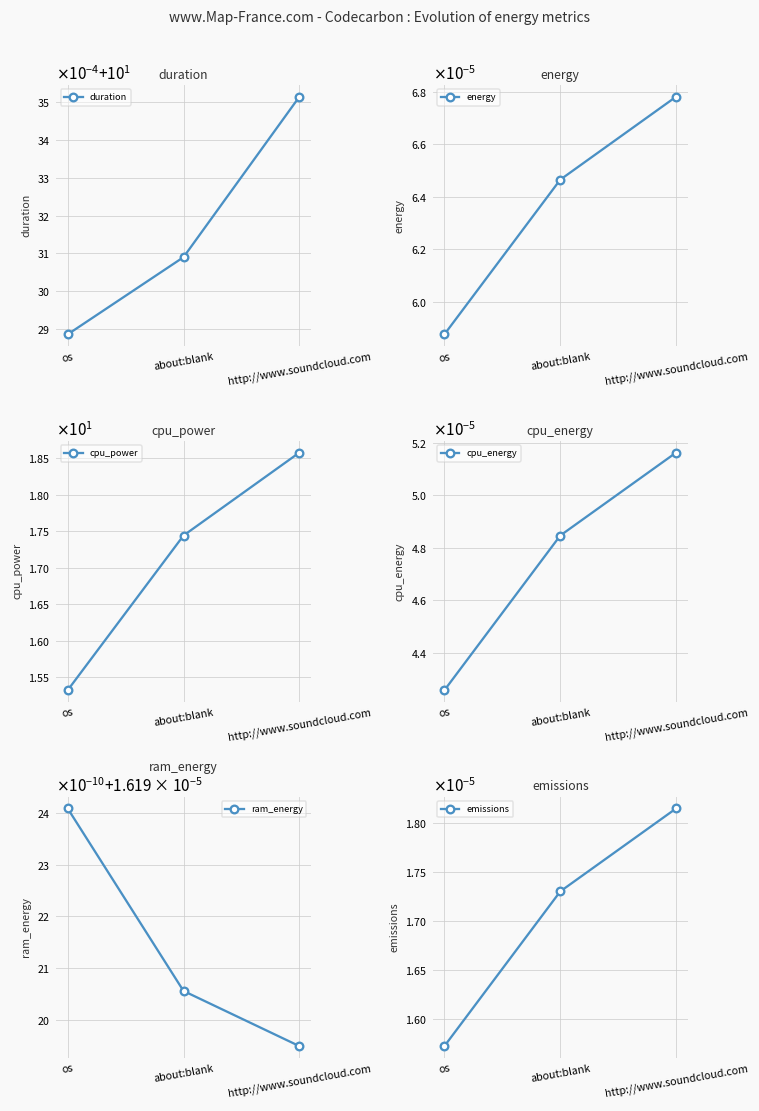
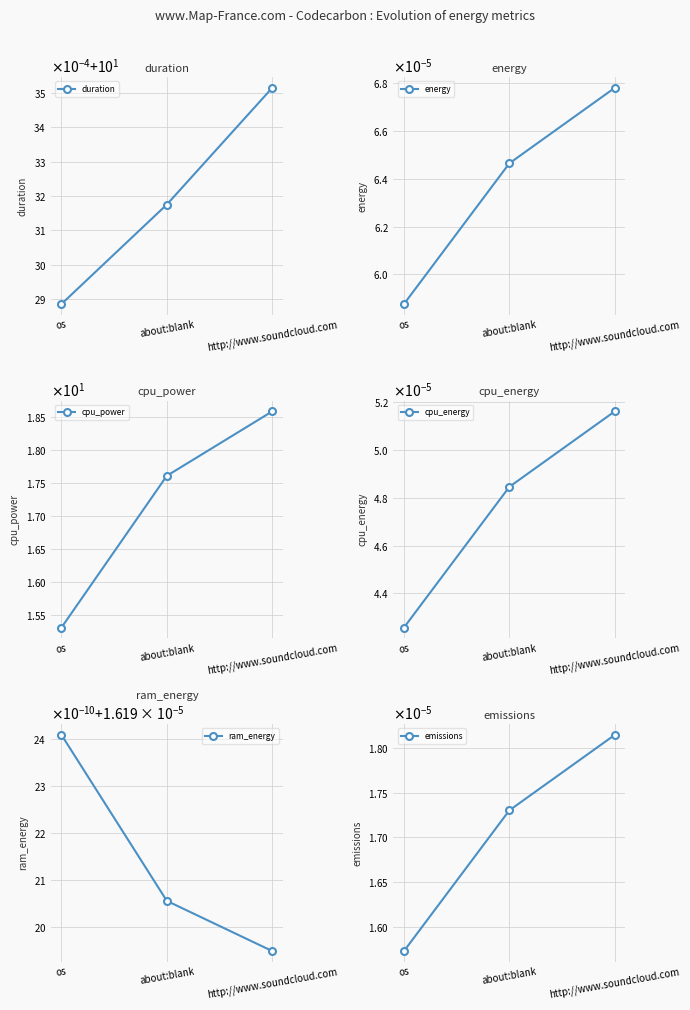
  {
    "duration": {
      "os": 10.00289,
-     "about:blank": 10.00309,
+     "about:blank": 10.00318,
      "http://www.soundcloud.com": 10.00351
    },
    "energy": {
      "os": 0.0000588,
      "about:blank": 0.0000647,
      "http://www.soundcloud.com": 0.0000678
    },
    "cpu_power": {
      "os": 15.3,
-     "about:blank": 17.4,
+     "about:blank": 17.6,
      "http://www.soundcloud.com": 18.6
    },
    "cpu_energy": {
      "os": 0.0000426,
      "about:blank": 0.0000485,
      "http://www.soundcloud.com": 0.0000516
    },
    "ram_energy": {
      "os": 0.00001619241,
      "about:blank": 0.00001619206,
      "http://www.soundcloud.com": 0.00001619195
    },
    "emissions": {
      "os": 0.0000157,
      "about:blank": 0.0000173,
      "http://www.soundcloud.com": 0.0000181
    }
  }
